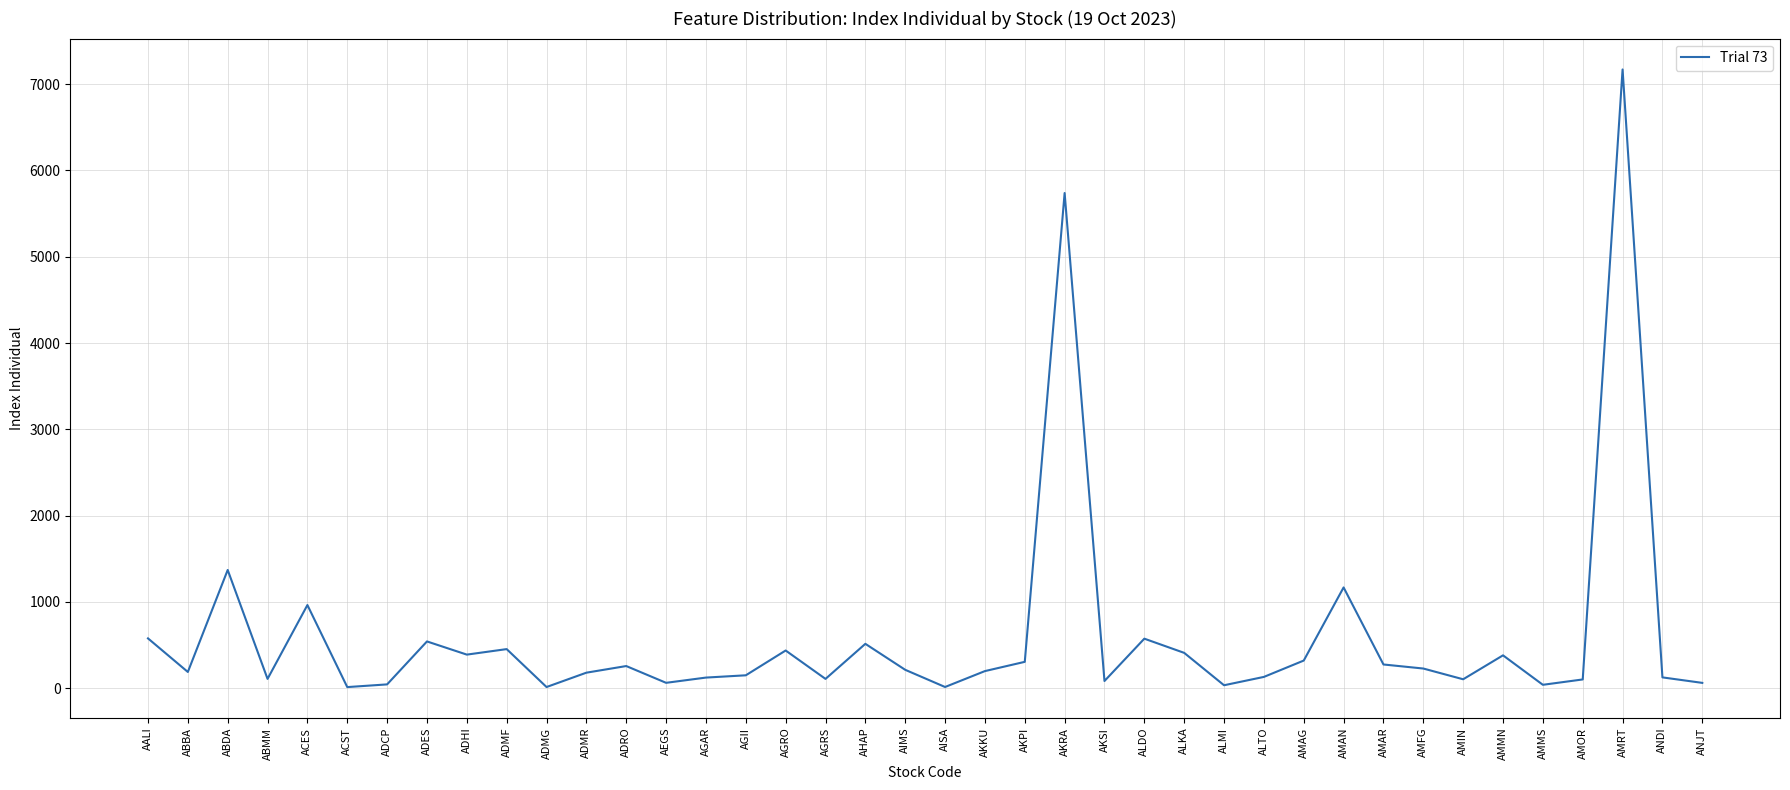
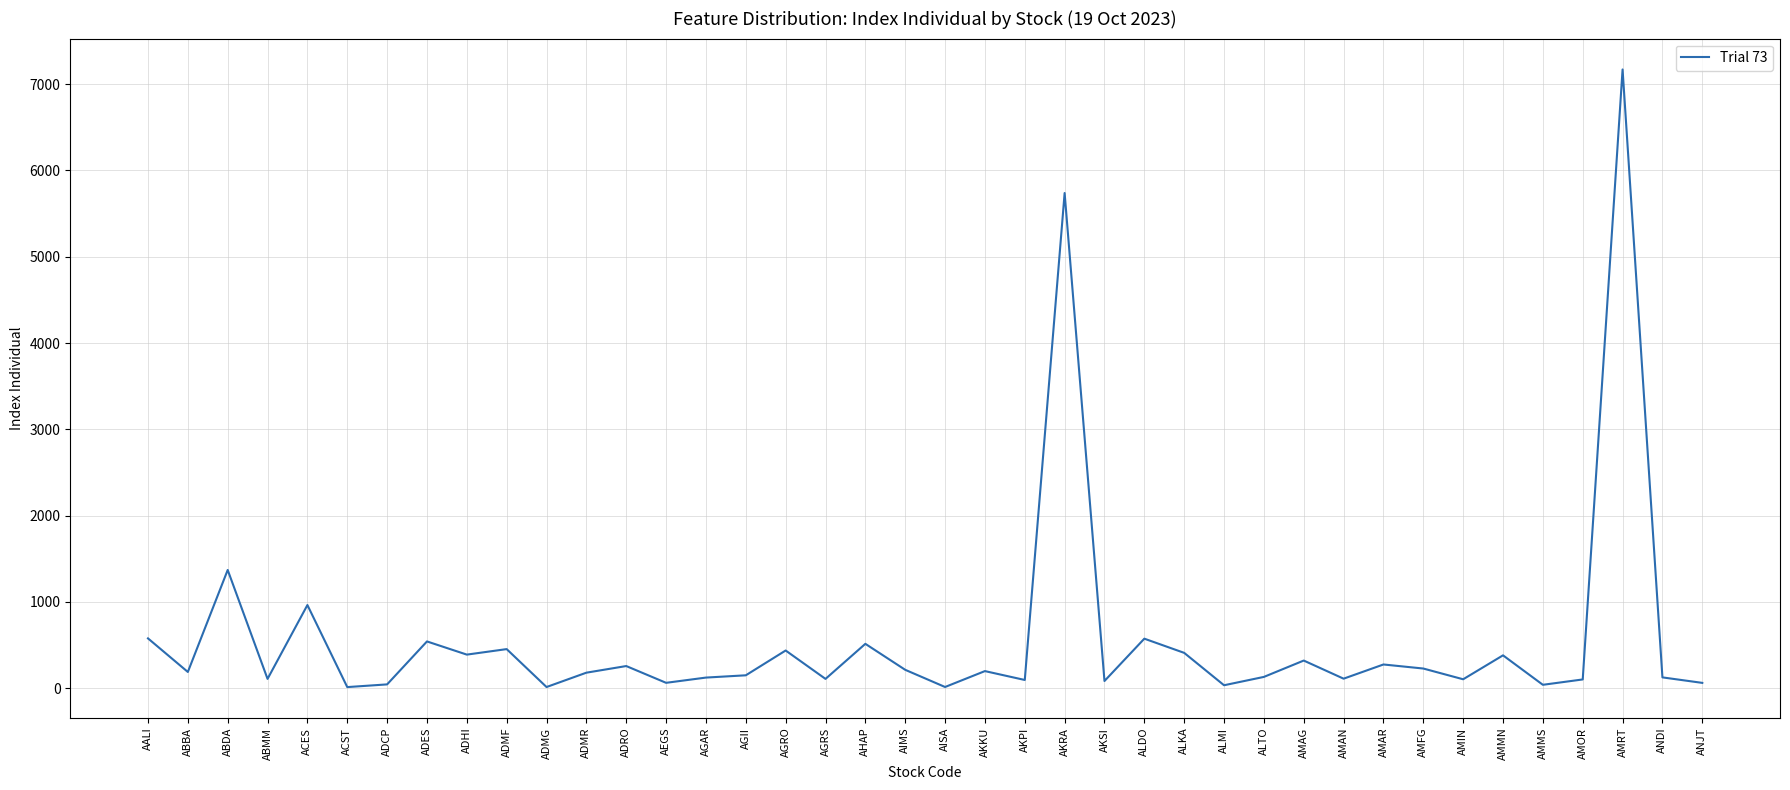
  {
    "AALI": 600,
    "ABBA": 200,
    "ABDA": 1400,
    "ABMM": 100,
    "ACES": 1000,
    "ACST": 0,
    "ADCP": 0,
    "ADES": 500,
    "ADHI": 400,
    "ADMF": 500,
    "ADMG": 0,
    "ADMR": 200,
    "ADRO": 300,
    "AEGS": 100,
    "AGAR": 100,
    "AGII": 100,
    "AGRO": 400,
    "AGRS": 100,
    "AHAP": 500,
    "AIMS": 200,
    "AISA": 0,
    "AKKU": 200,
-   "AKPI": 300,
+   "AKPI": 100,
    "AKRA": 5700,
    "AKSI": 100,
    "ALDO": 600,
    "ALKA": 400,
    "ALMI": 0,
    "ALTO": 100,
    "AMAG": 300,
-   "AMAN": 1200,
+   "AMAN": 100,
    "AMAR": 300,
    "AMFG": 200,
    "AMIN": 100,
    "AMMN": 400,
    "AMMS": 0,
    "AMOR": 100,
    "AMRT": 7200,
    "ANDI": 100,
    "ANJT": 100
  }
